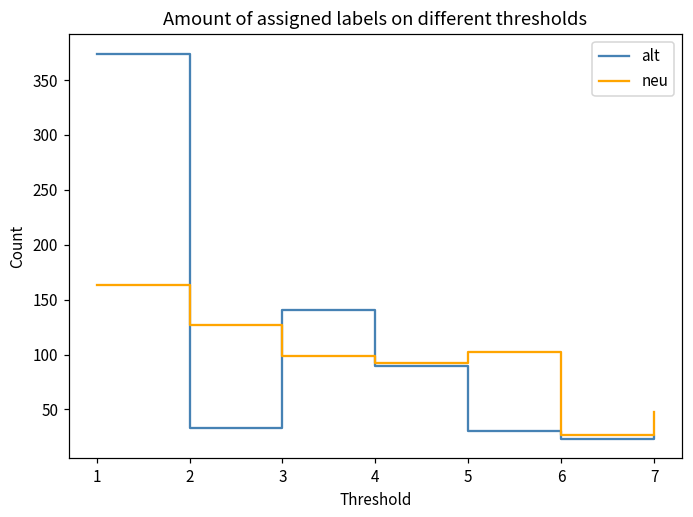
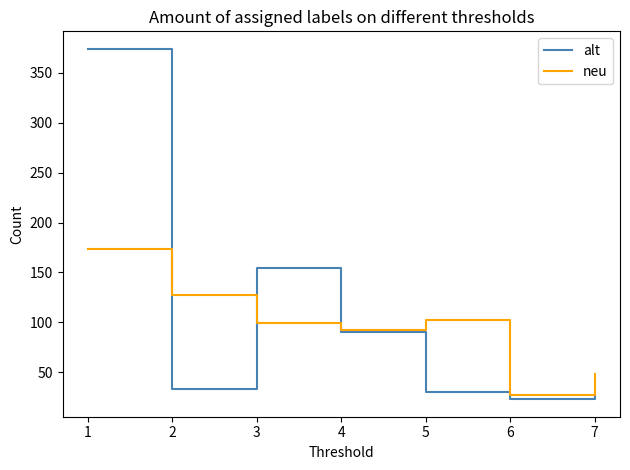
  {
    "alt": {
      "1": 370,
      "2": 30,
-     "3": 140,
+     "3": 150,
      "5": 30,
      "6": 20,
      "7": 30
    },
    "neu": {
-     "1": 160,
+     "1": 170,
      "2": 130,
      "3": 100,
      "5": 100,
      "6": 30,
      "7": 50
    }
  }
